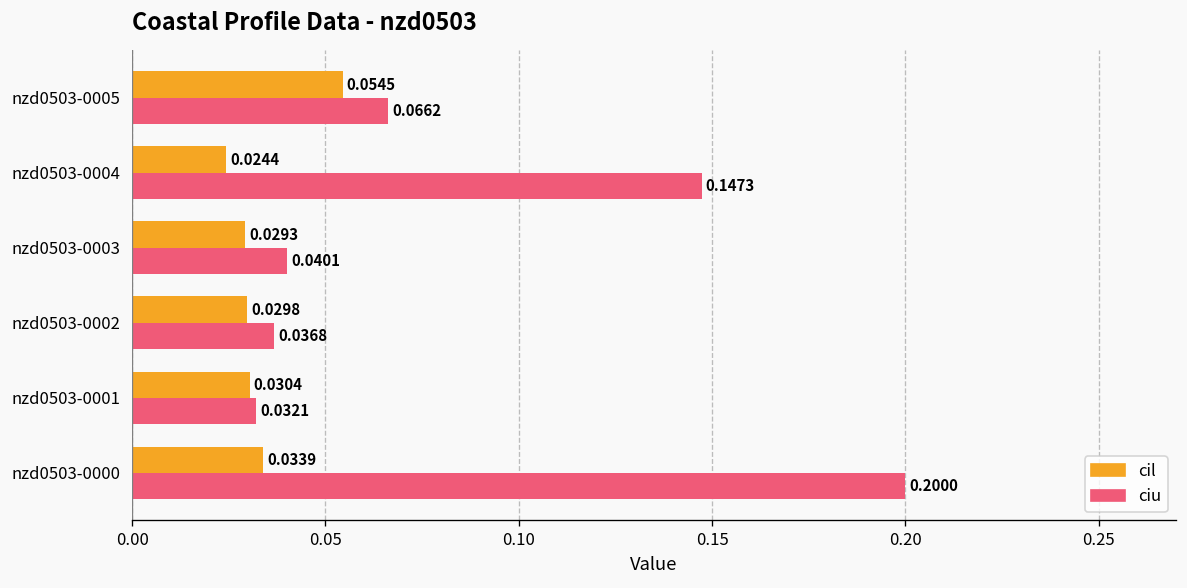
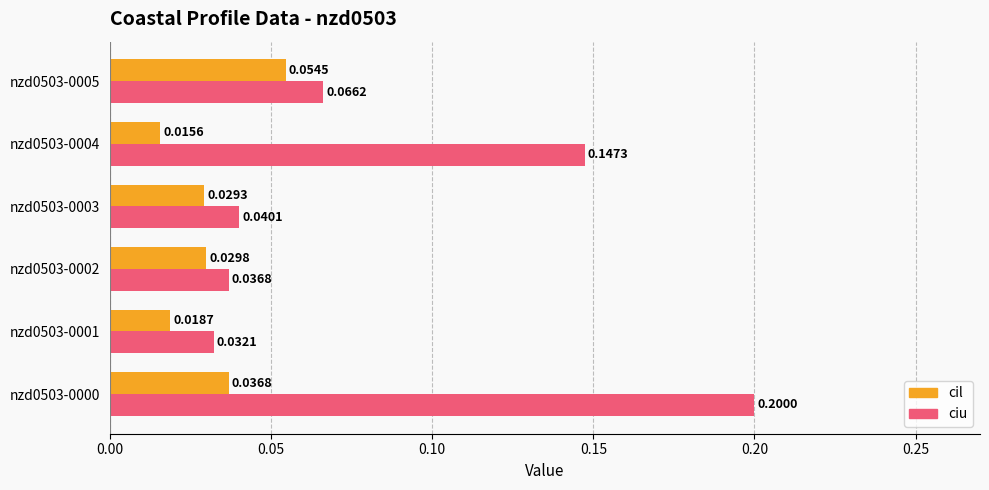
  {
    "cil": {
      "nzd0503-0005": 0.0545,
-     "nzd0503-0004": 0.0244,
+     "nzd0503-0004": 0.0156,
      "nzd0503-0003": 0.0293,
      "nzd0503-0002": 0.0298,
-     "nzd0503-0001": 0.0304,
-     "nzd0503-0000": 0.0339
+     "nzd0503-0001": 0.0187,
+     "nzd0503-0000": 0.0368
    },
    "ciu": {
      "nzd0503-0005": 0.0662,
      "nzd0503-0004": 0.1473,
      "nzd0503-0003": 0.0401,
      "nzd0503-0002": 0.0368,
      "nzd0503-0001": 0.0321,
      "nzd0503-0000": 0.2000
    }
  }
